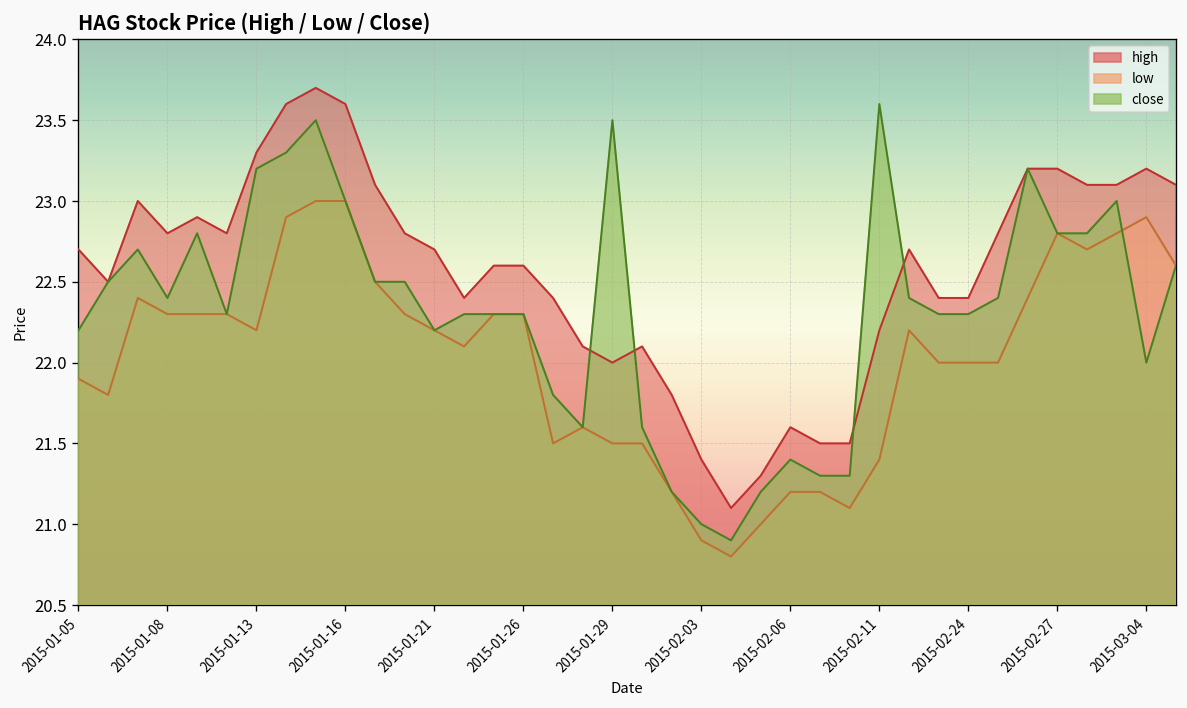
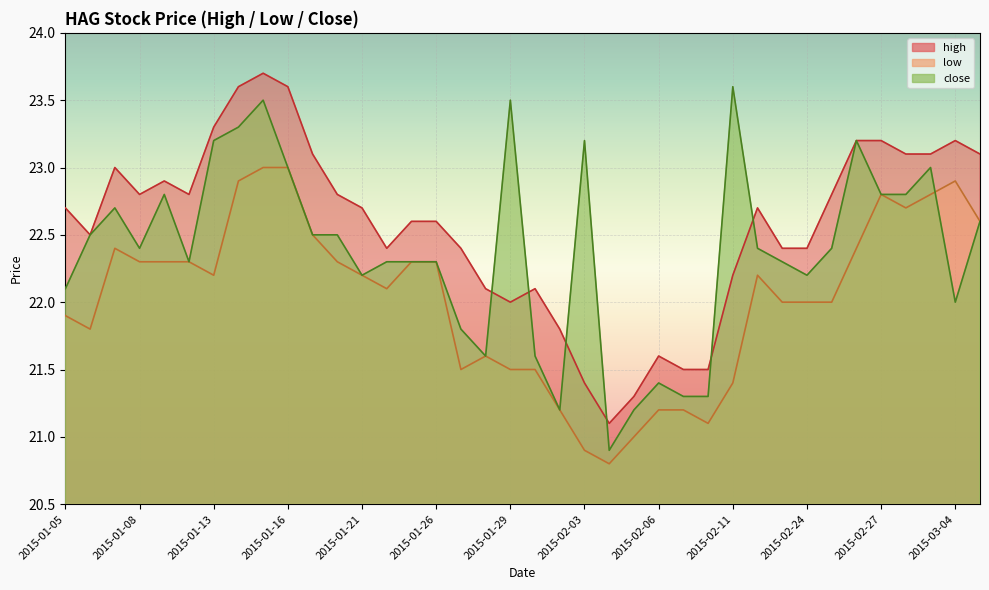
  {
    "close": {
-     "2015-01-05": 22.2,
+     "2015-01-05": 22.1,
      "2015-01-08": 22.4,
      "2015-01-13": 23.2,
      "2015-01-29": 23.5,
-     "2015-02-03": 21.0,
+     "2015-02-03": 23.2,
      "2015-02-06": 21.4,
      "2015-02-11": 23.6,
-     "2015-02-24": 22.3,
+     "2015-02-24": 22.2,
      "2015-03-04": 22.0
    }
  }
